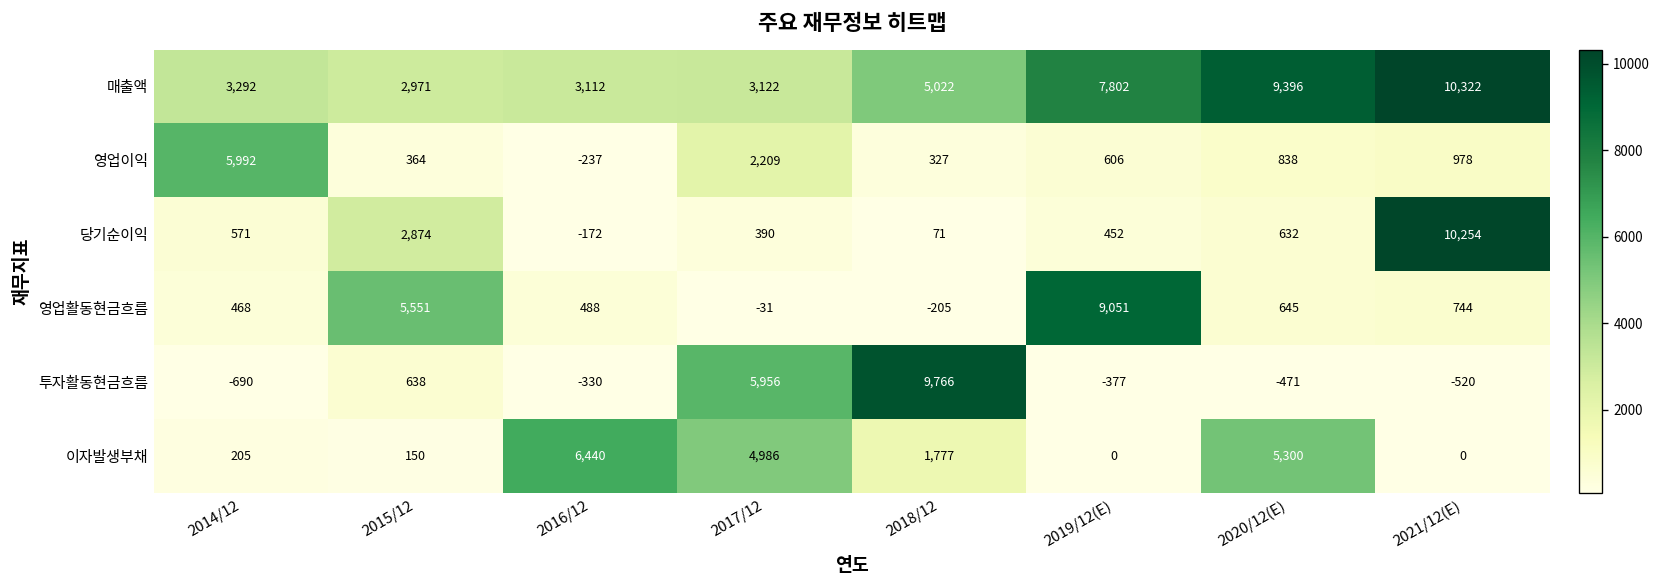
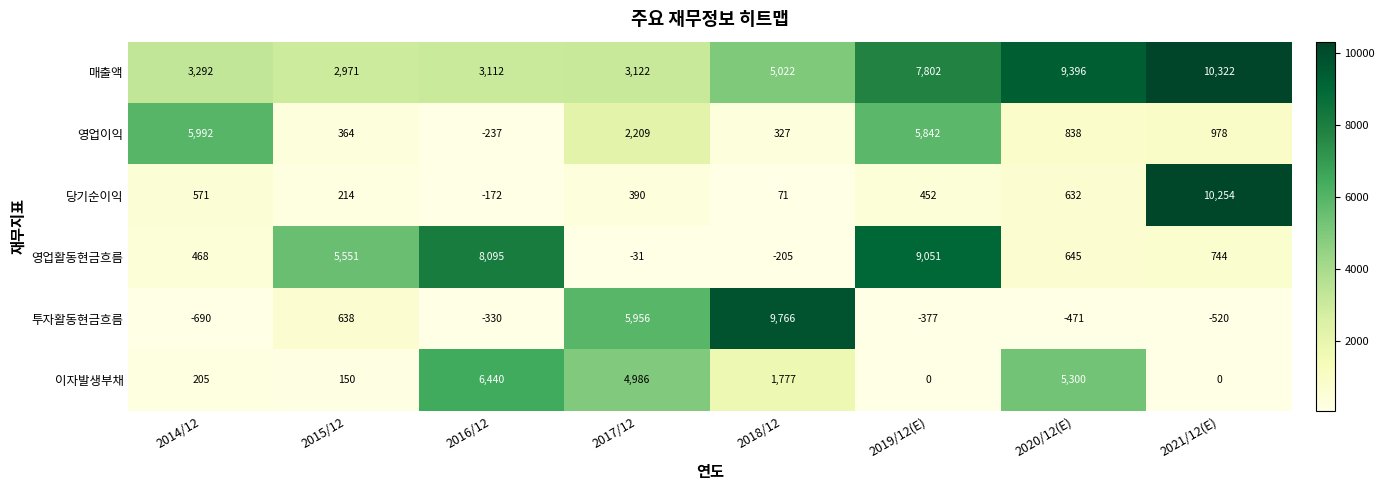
  {
    "매출액": {
      "2014/12": "3,292",
      "2015/12": "2,971",
      "2016/12": "3,112",
      "2017/12": "3,122",
      "2018/12": "5,022",
      "2019/12(E)": "7,802",
      "2020/12(E)": "9,396",
      "2021/12(E)": "10,322"
    },
    "영업이익": {
      "2014/12": "5,992",
      "2015/12": "364",
      "2016/12": "-237",
      "2017/12": "2,209",
      "2018/12": "327",
-     "2019/12(E)": "606",
+     "2019/12(E)": "5,842",
      "2020/12(E)": "838",
      "2021/12(E)": "978"
    },
    "당기순이익": {
      "2014/12": "571",
-     "2015/12": "2,874",
+     "2015/12": "214",
      "2016/12": "-172",
      "2017/12": "390",
      "2018/12": "71",
      "2019/12(E)": "452",
      "2020/12(E)": "632",
      "2021/12(E)": "10,254"
    },
    "영업활동현금흐름": {
      "2014/12": "468",
      "2015/12": "5,551",
-     "2016/12": "488",
+     "2016/12": "8,095",
      "2017/12": "-31",
      "2018/12": "-205",
      "2019/12(E)": "9,051",
      "2020/12(E)": "645",
      "2021/12(E)": "744"
    },
    "투자활동현금흐름": {
      "2014/12": "-690",
      "2015/12": "638",
      "2016/12": "-330",
      "2017/12": "5,956",
      "2018/12": "9,766",
      "2019/12(E)": "-377",
      "2020/12(E)": "-471",
      "2021/12(E)": "-520"
    },
    "이자발생부채": {
      "2014/12": "205",
      "2015/12": "150",
      "2016/12": "6,440",
      "2017/12": "4,986",
      "2018/12": "1,777",
      "2019/12(E)": "0",
      "2020/12(E)": "5,300",
      "2021/12(E)": "0"
    }
  }
